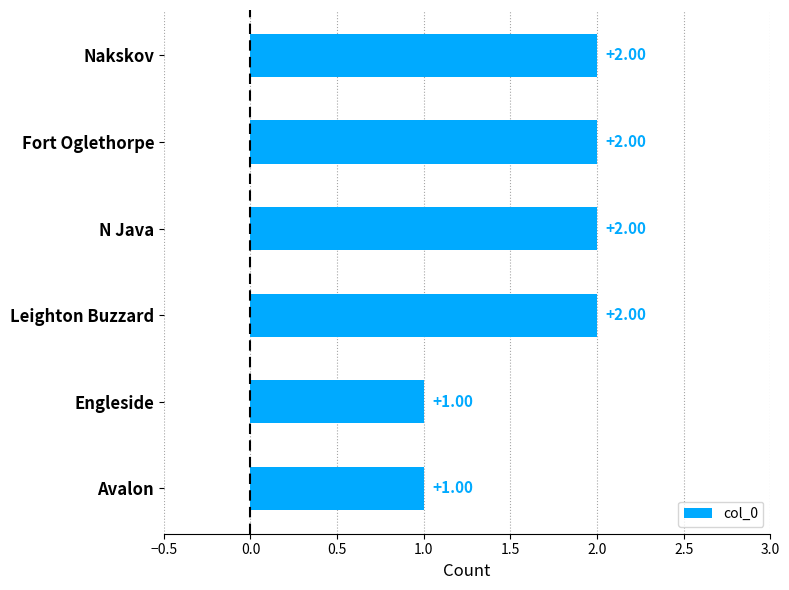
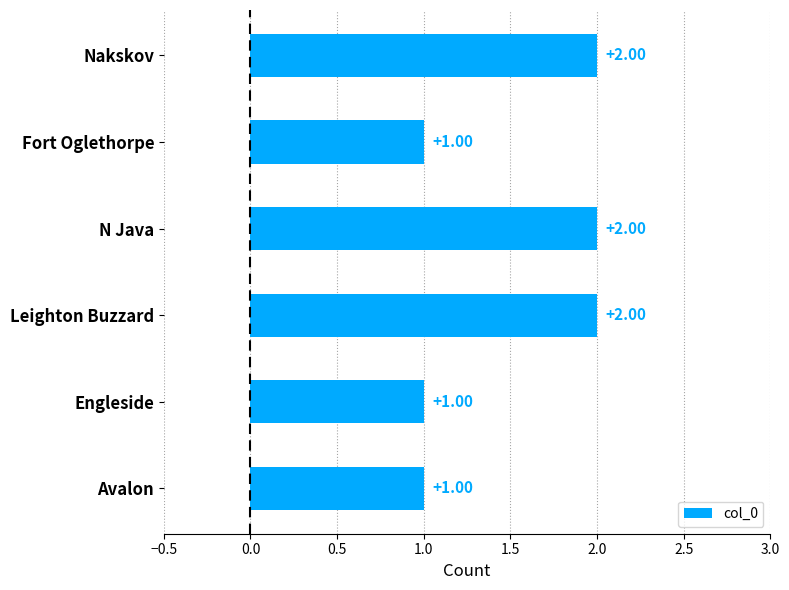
  {
    "Nakskov": "+2.00",
-   "Fort Oglethorpe": "+2.00",
+   "Fort Oglethorpe": "+1.00",
    "N Java": "+2.00",
    "Leighton Buzzard": "+2.00",
    "Engleside": "+1.00",
    "Avalon": "+1.00"
  }
